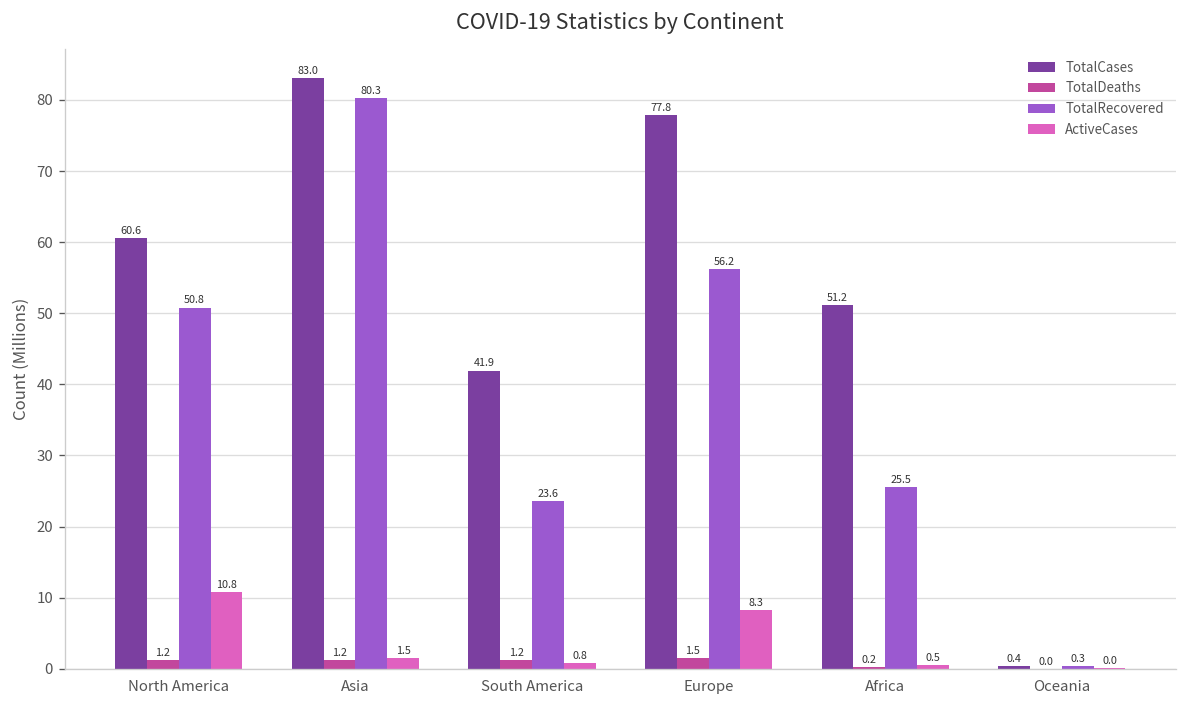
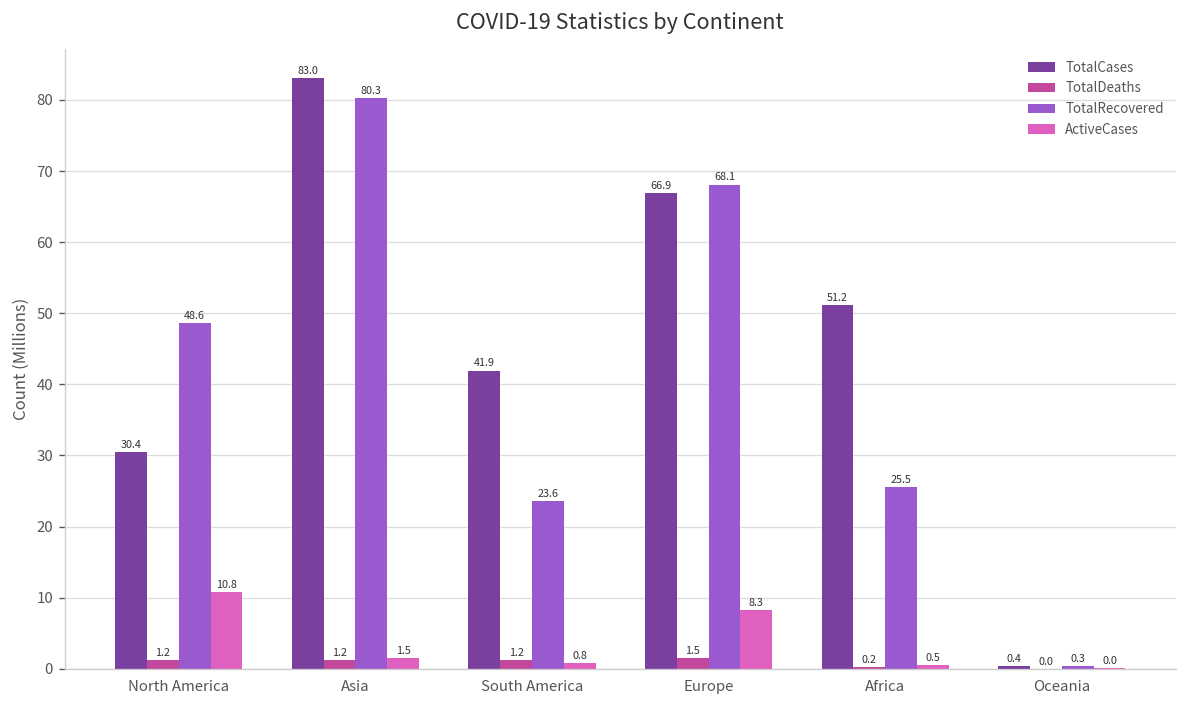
  {
    "TotalCases": {
-     "North America": 60.6,
+     "North America": 30.4,
      "Asia": 83.0,
      "South America": 41.9,
-     "Europe": 77.8,
+     "Europe": 66.9,
      "Africa": 51.2,
      "Oceania": 0.4
    },
    "TotalRecovered": {
-     "North America": 50.8,
+     "North America": 48.6,
      "Asia": 80.3,
      "South America": 23.6,
-     "Europe": 56.2,
+     "Europe": 68.1,
      "Africa": 25.5,
      "Oceania": 0.3
    }
  }
